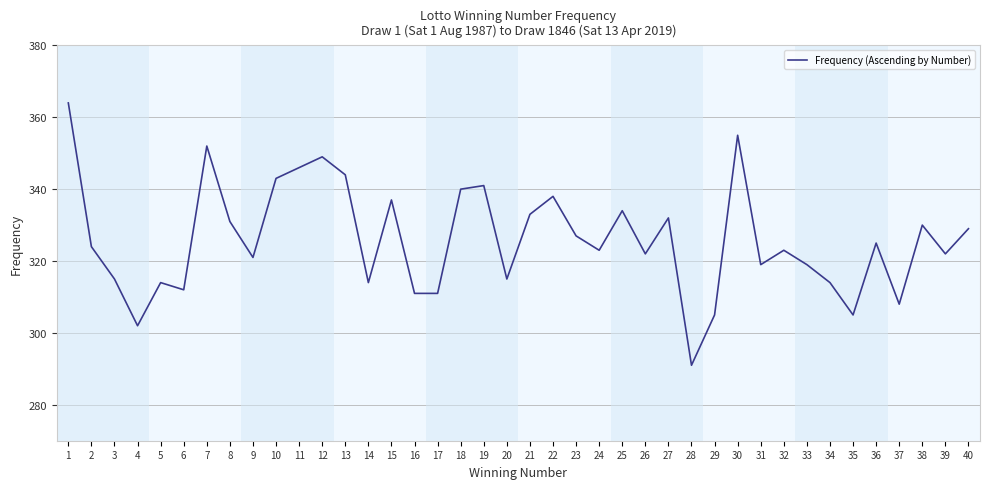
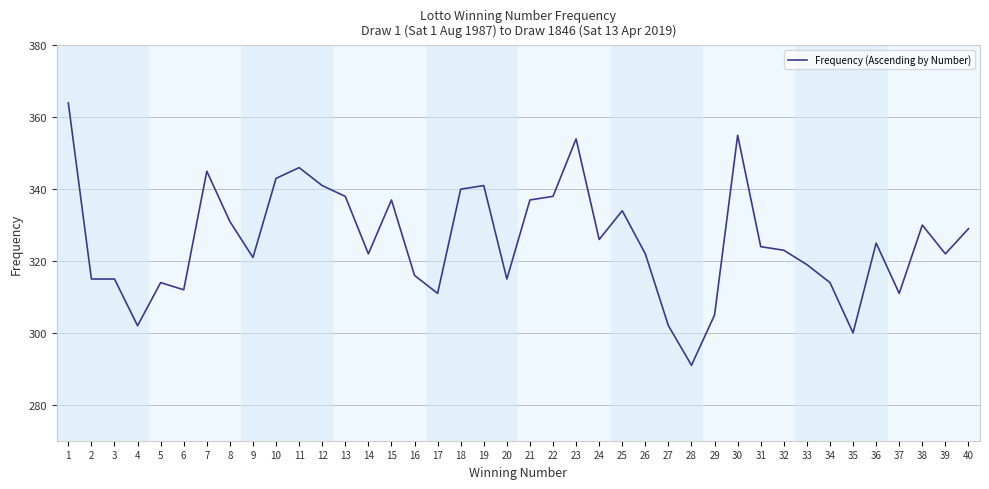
  {
    "1": 364,
-   "2": 324,
+   "2": 315,
    "3": 315,
    "4": 302,
    "5": 314,
    "6": 312,
-   "7": 352,
+   "7": 345,
    "8": 331,
    "9": 321,
    "10": 343,
    "11": 346,
-   "12": 349,
-   "13": 344,
-   "14": 314,
+   "12": 341,
+   "13": 338,
+   "14": 322,
    "15": 337,
-   "16": 311,
+   "16": 316,
    "17": 311,
    "18": 340,
    "19": 341,
    "20": 315,
-   "21": 333,
+   "21": 337,
    "22": 338,
-   "23": 327,
-   "24": 323,
+   "23": 354,
+   "24": 326,
    "25": 334,
    "26": 322,
-   "27": 332,
+   "27": 302,
    "28": 291,
    "29": 305,
    "30": 355,
-   "31": 319,
+   "31": 324,
    "32": 323,
    "33": 319,
    "34": 314,
-   "35": 305,
+   "35": 300,
    "36": 325,
-   "37": 308,
+   "37": 311,
    "38": 330,
    "39": 322,
    "40": 329
  }
